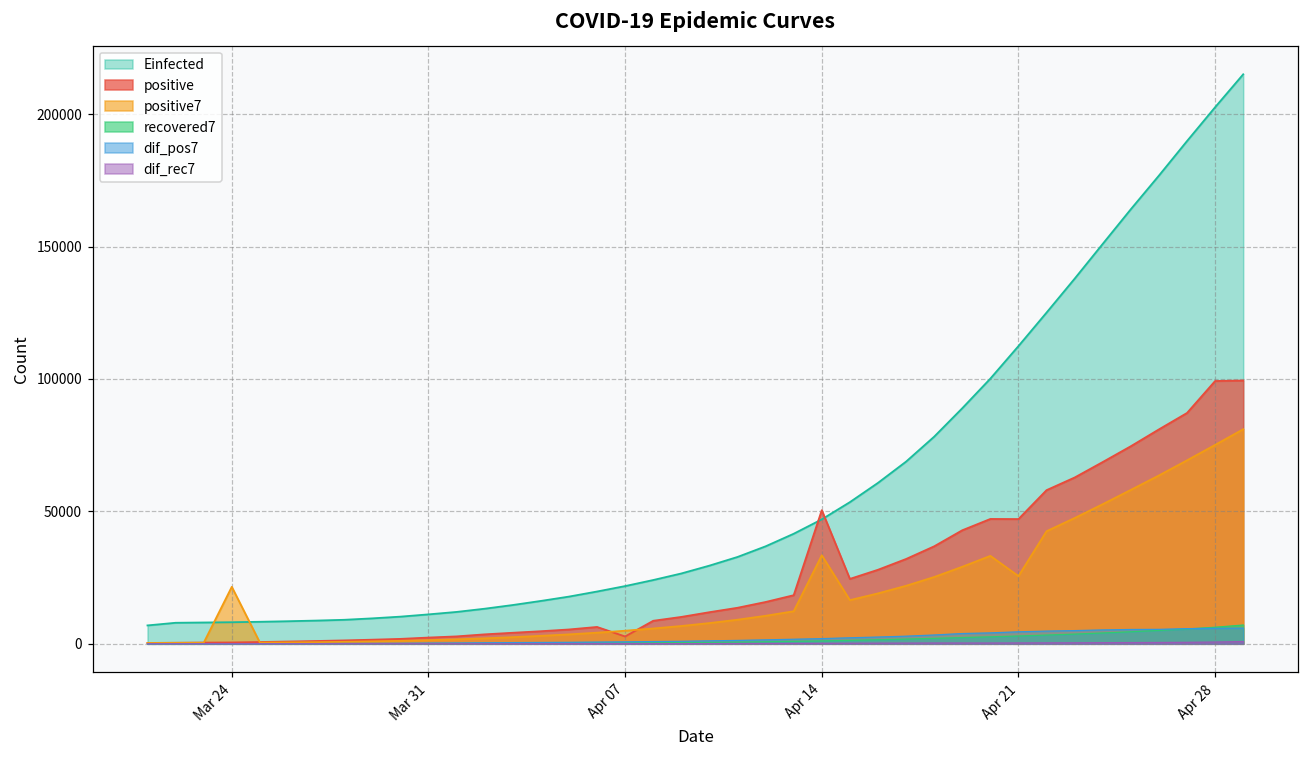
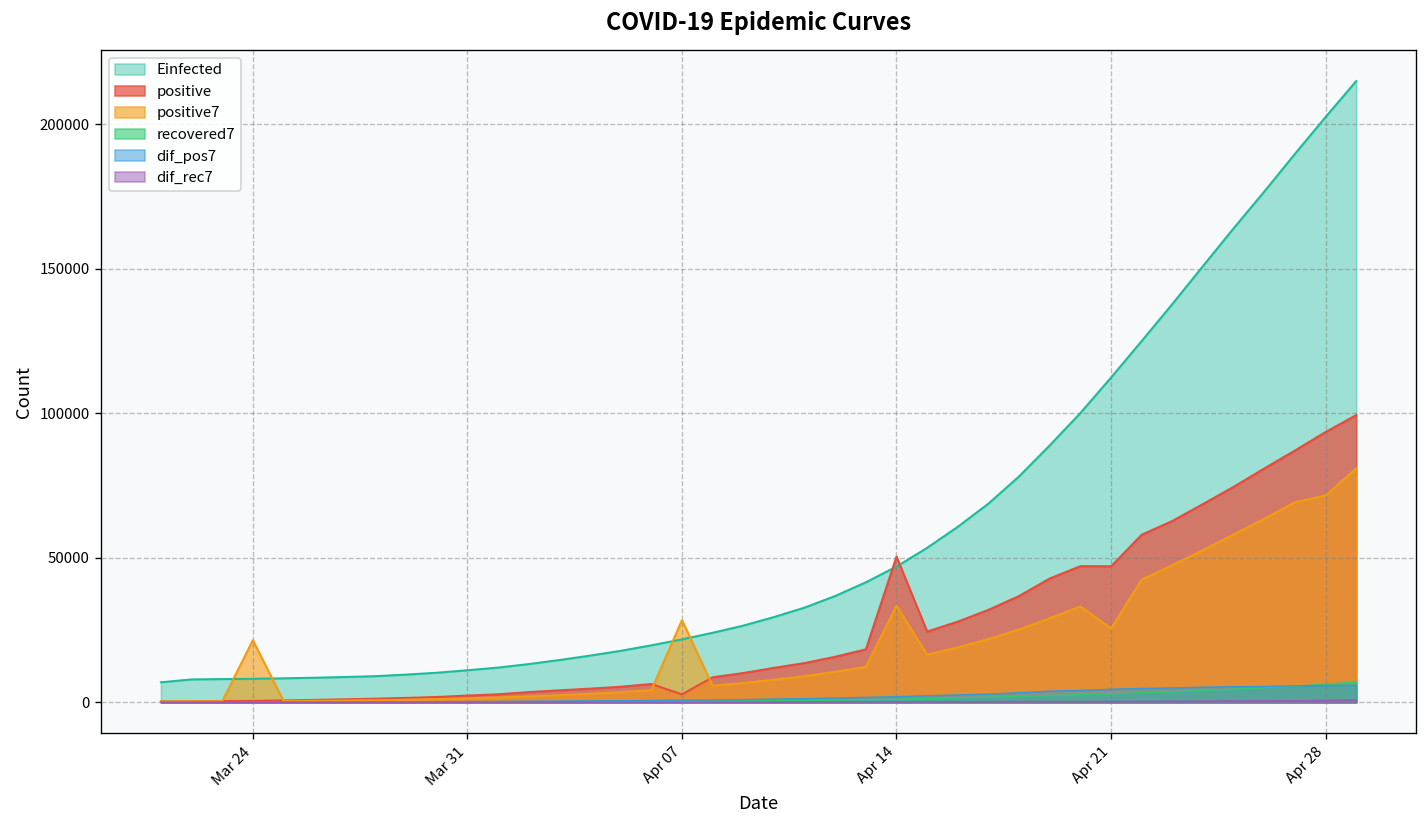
  {
    "positive": {
      "Apr 07": 3000,
      "Apr 14": 50000,
      "Apr 21": 47000,
-     "Apr 28": 99000
+     "Apr 28": 94000
    },
    "positive7": {
      "Mar 24": 21000,
-     "Apr 07": 5000,
+     "Apr 07": 28000,
      "Apr 14": 33000,
      "Apr 21": 26000,
-     "Apr 28": 75000
+     "Apr 28": 72000
    },
    "dif_rec7": {
      "Apr 21": 0,
      "Apr 28": 1000
    }
  }
